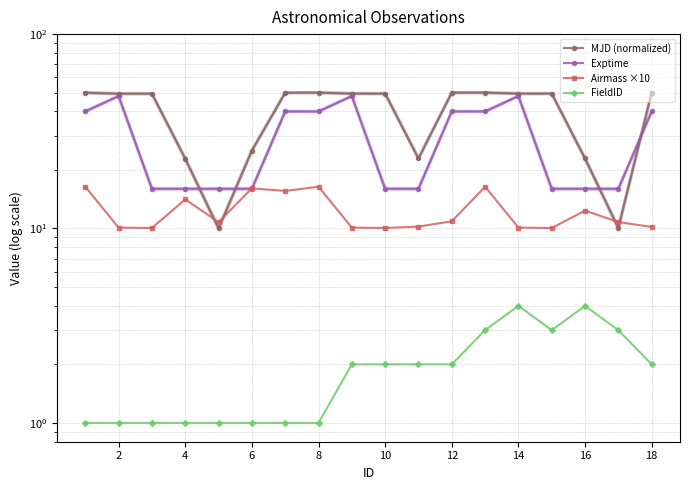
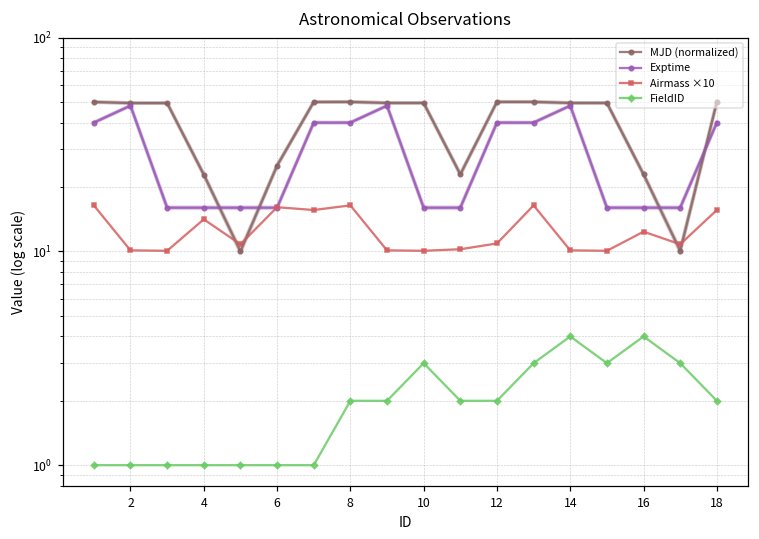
  {
    "Airmass ×10": {
      "2": 10,
      "4": 14,
      "8": 16,
      "10": 10,
      "12": 11,
      "14": 10,
      "16": 12,
-     "18": 10
+     "18": 16
    },
    "FieldID": {
      "2": 1,
      "4": 1,
      "6": 1,
-     "8": 1,
-     "10": 2,
+     "8": 2,
+     "10": 3,
      "12": 2,
      "14": 4,
      "16": 4,
      "18": 2
    }
  }
